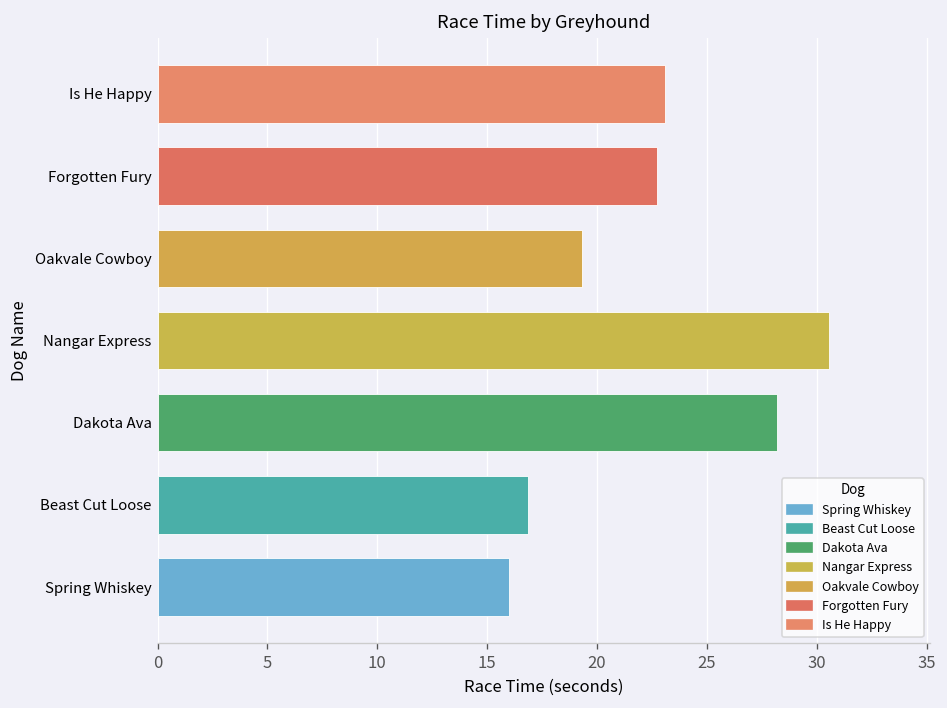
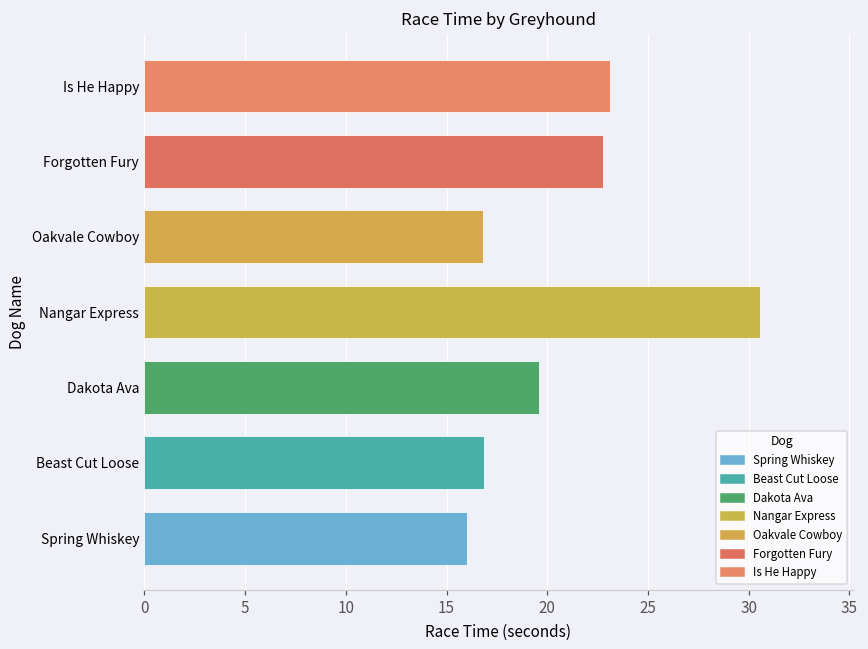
  {
    "Is He Happy": 23.1,
    "Forgotten Fury": 22.8,
-   "Oakvale Cowboy": 19.3,
+   "Oakvale Cowboy": 16.8,
    "Nangar Express": 30.6,
-   "Dakota Ava": 28.2,
+   "Dakota Ava": 19.6,
    "Beast Cut Loose": 16.9,
    "Spring Whiskey": 16.0
  }
